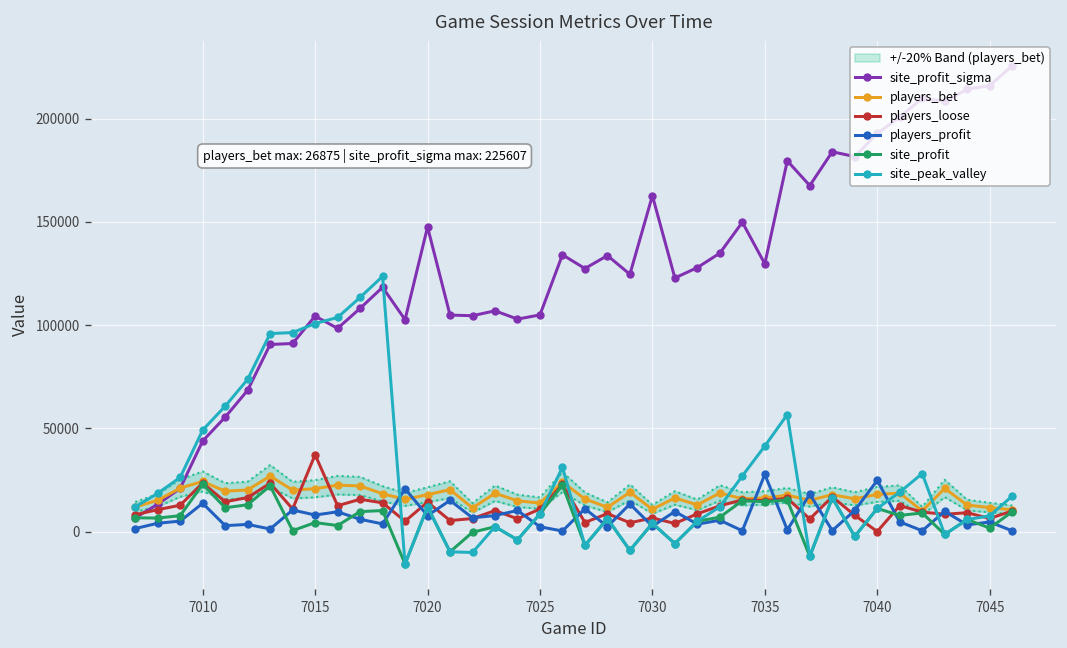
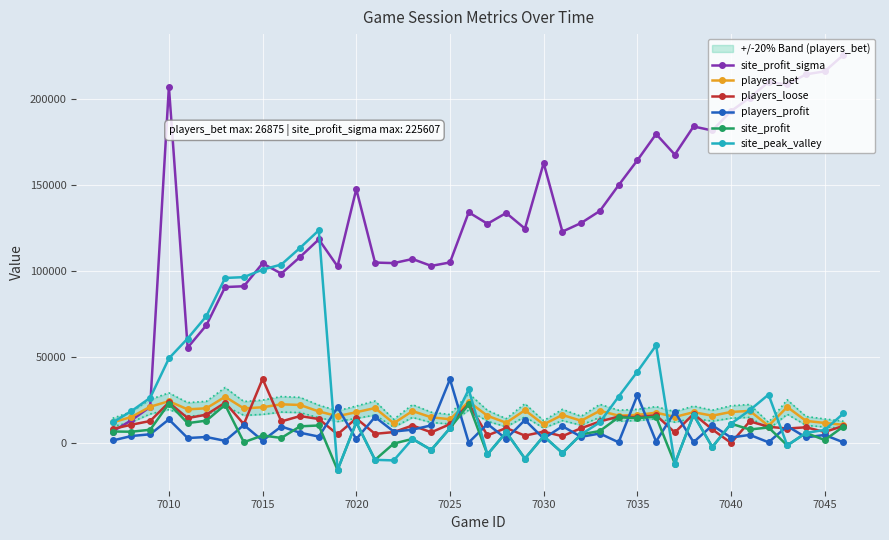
  {
    "site_profit_sigma": {
-     "7010": 44000,
+     "7010": 207000,
      "7015": 104000,
      "7020": 148000,
      "7025": 105000,
      "7030": 163000,
-     "7035": 130000
+     "7035": 164000
    },
    "players_bet": {
      "7015": 21000,
      "7020": 18000,
      "7025": 14000,
      "7030": 11000,
      "7040": 18000,
      "7045": 12000
    },
    "players_loose": {
      "7015": 37000,
      "7030": 7000,
      "7040": 0
    },
    "players_profit": {
      "7010": 14000,
-     "7015": 8000,
-     "7020": 8000,
-     "7025": 2000,
+     "7015": 1000,
+     "7020": 2000,
+     "7025": 37000,
      "7035": 28000,
-     "7040": 25000,
+     "7040": 3000,
      "7045": 5000
    }
  }
